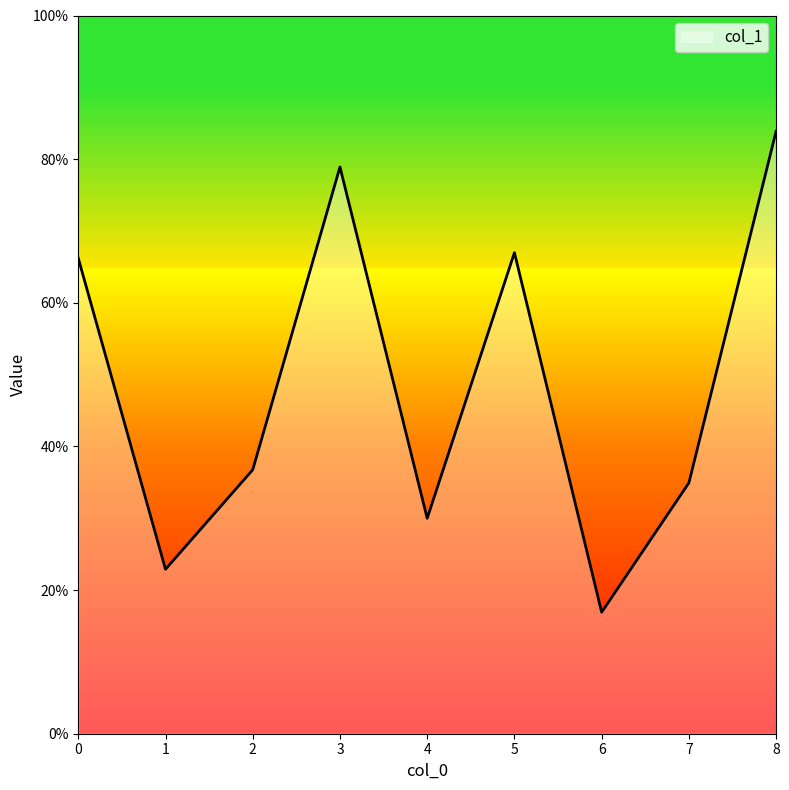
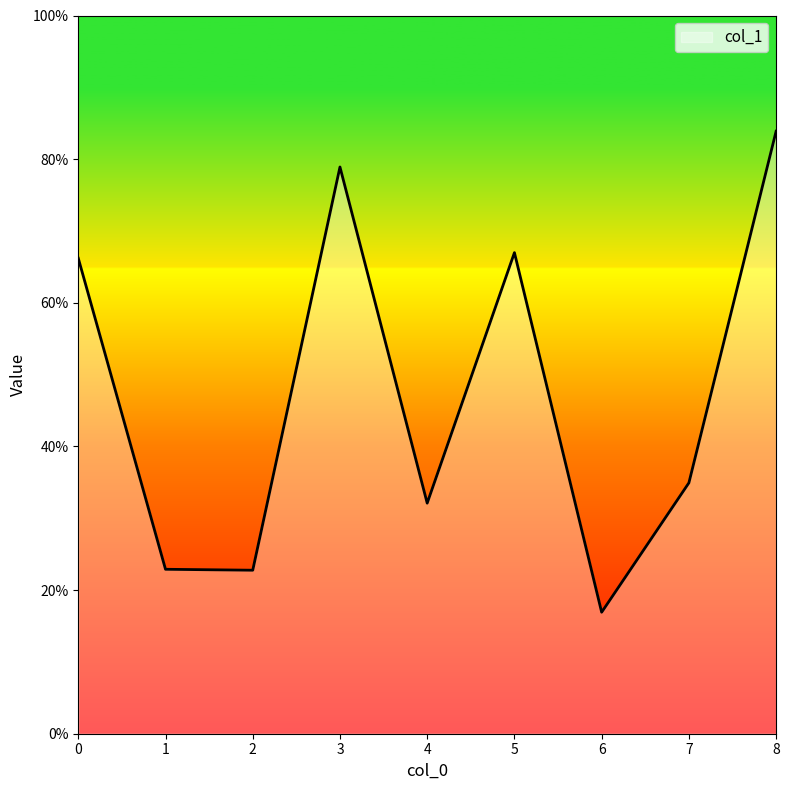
  {
    "0": "66%",
    "1": "23%",
-   "2": "37%",
+   "2": "23%",
    "3": "79%",
-   "4": "30%",
+   "4": "32%",
    "5": "67%",
    "6": "17%",
    "7": "35%",
    "8": "84%"
  }
